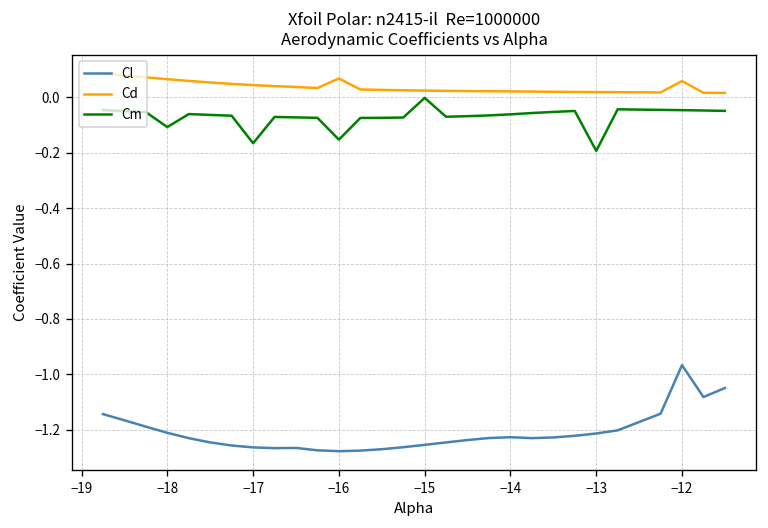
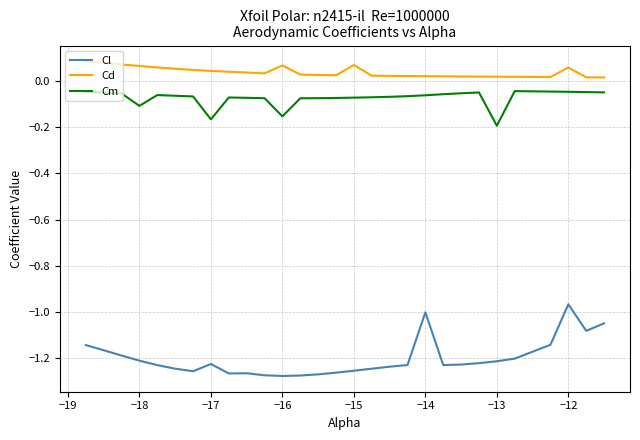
  {
    "Cl": {
      "−18": -1.21,
-     "−17": -1.26,
+     "−17": -1.23,
      "−16": -1.28,
      "−15": -1.26,
-     "−14": -1.23,
+     "−14": -1.00,
      "−13": -1.21,
      "−12": -0.97
    },
    "Cd": {
      "−18": 0.07,
      "−17": 0.04,
      "−16": 0.07,
-     "−15": 0.02,
+     "−15": 0.07,
      "−14": 0.02,
      "−13": 0.02,
      "−12": 0.06
    },
    "Cm": {
      "−18": -0.11,
      "−17": -0.17,
      "−16": -0.15,
-     "−15": 0.00,
+     "−15": -0.07,
      "−14": -0.06,
      "−13": -0.19,
      "−12": -0.05
    }
  }
